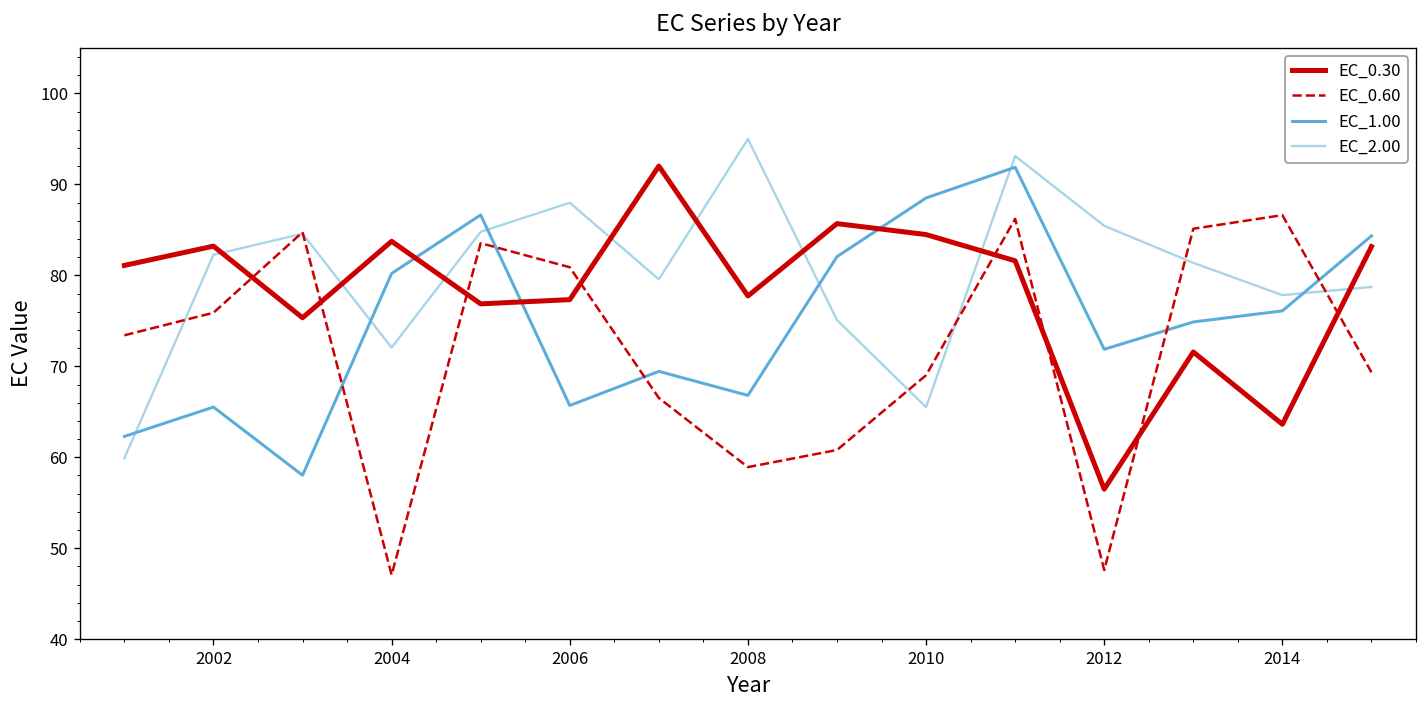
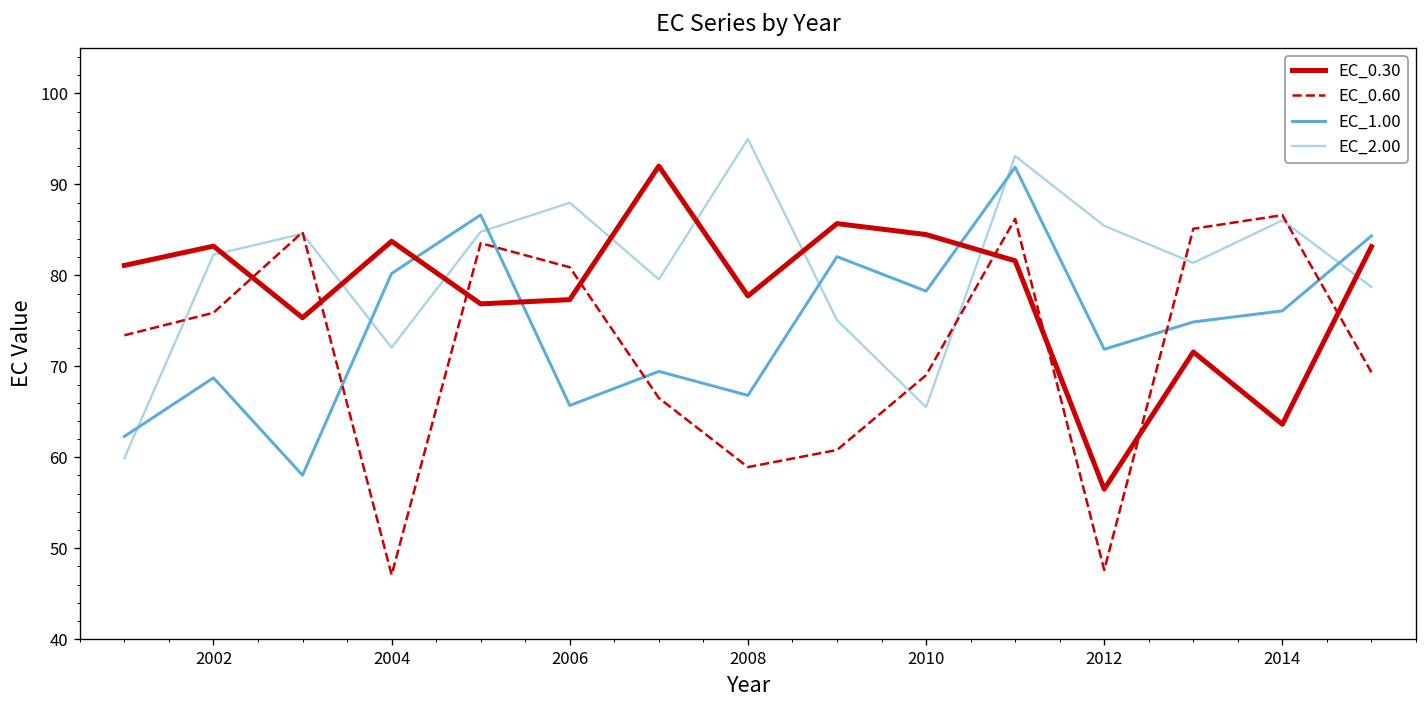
  {
    "EC_1.00": {
-     "2002": 66,
+     "2002": 69,
      "2004": 80,
      "2006": 66,
      "2008": 67,
-     "2010": 89,
+     "2010": 78,
      "2012": 72,
      "2014": 76
    },
    "EC_2.00": {
      "2002": 82,
      "2004": 72,
      "2006": 88,
      "2008": 95,
      "2010": 66,
      "2012": 85,
-     "2014": 78
+     "2014": 86
    }
  }
